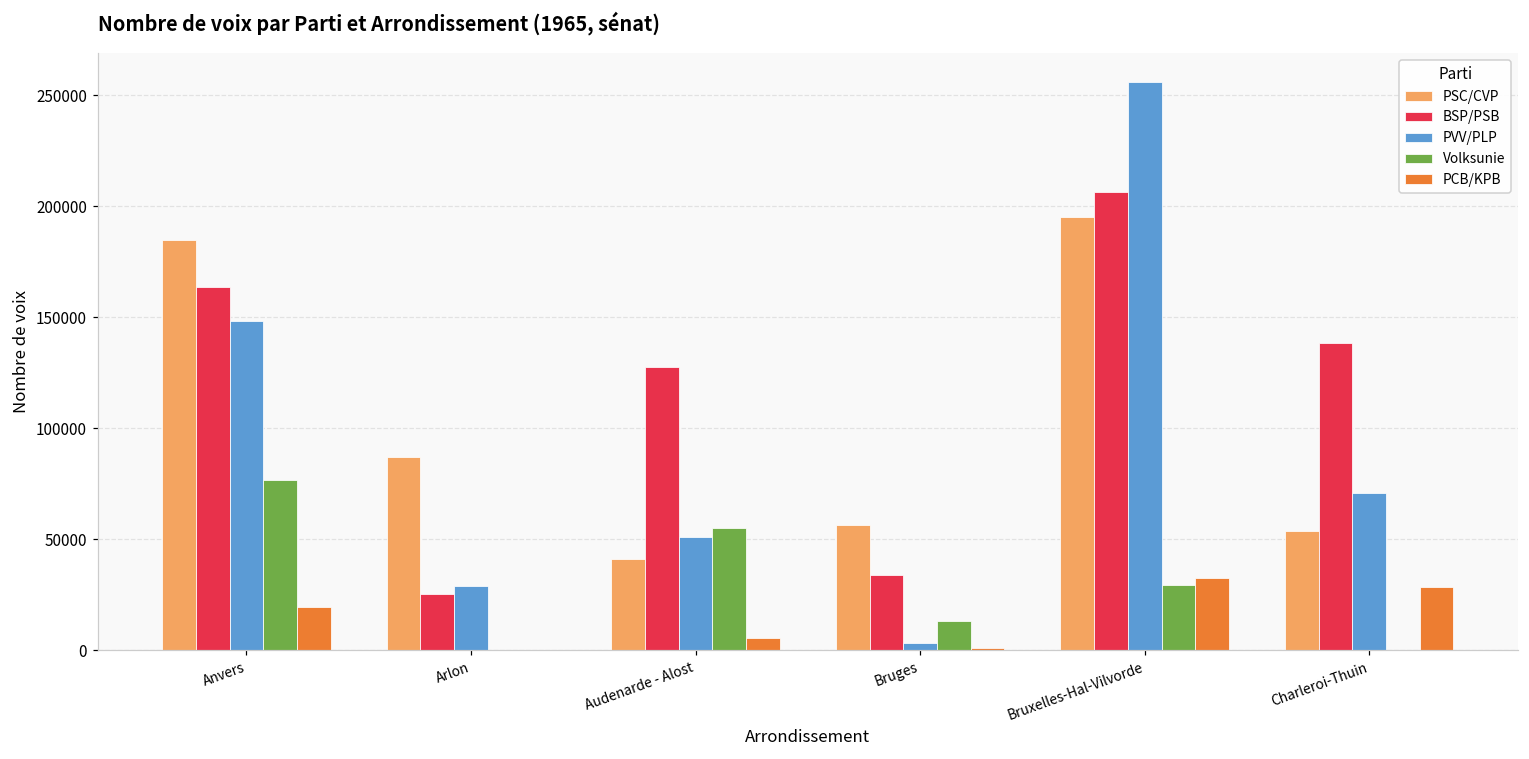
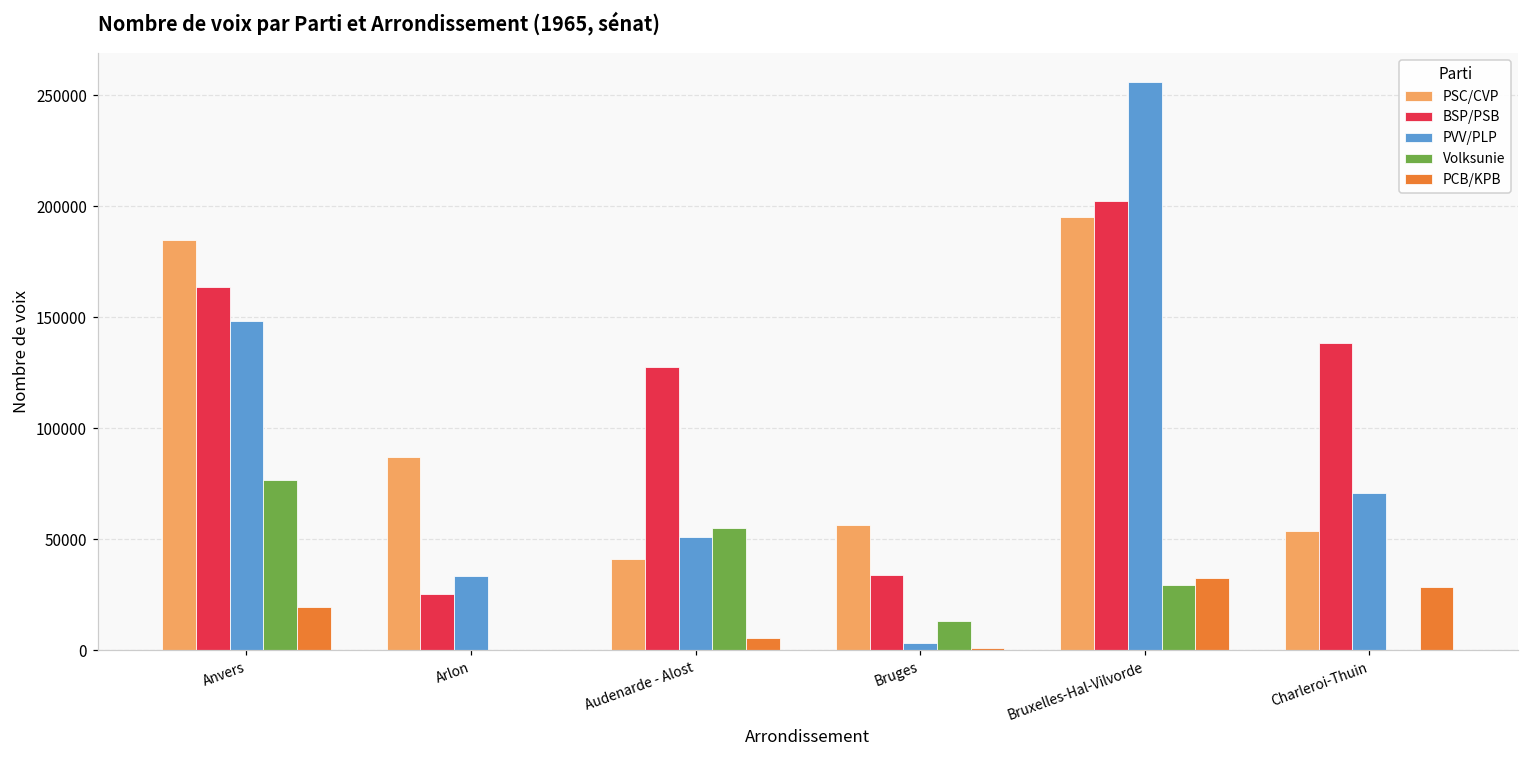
  {
    "PSC/CVP": {
      "Anvers": 185000,
      "Arlon": 87000,
      "Audenarde - Alost": 41000,
      "Bruges": 57000,
      "Bruxelles-Hal-Vilvorde": 195000,
      "Charleroi-Thuin": 54000
    },
    "BSP/PSB": {
      "Anvers": 164000,
      "Arlon": 25000,
      "Audenarde - Alost": 128000,
      "Bruges": 34000,
-     "Bruxelles-Hal-Vilvorde": 206000,
+     "Bruxelles-Hal-Vilvorde": 202000,
      "Charleroi-Thuin": 138000
    },
    "PVV/PLP": {
      "Anvers": 148000,
-     "Arlon": 29000,
+     "Arlon": 33000,
      "Audenarde - Alost": 51000,
      "Bruges": 3000,
      "Bruxelles-Hal-Vilvorde": 256000,
      "Charleroi-Thuin": 71000
    },
    "Volksunie": {
      "Anvers": 77000,
      "Arlon": 0,
      "Audenarde - Alost": 55000,
      "Bruges": 13000,
      "Bruxelles-Hal-Vilvorde": 30000,
      "Charleroi-Thuin": 0
    },
    "PCB/KPB": {
      "Anvers": 19000,
      "Arlon": 0,
      "Audenarde - Alost": 6000,
      "Bruxelles-Hal-Vilvorde": 33000,
      "Charleroi-Thuin": 29000
    }
  }
